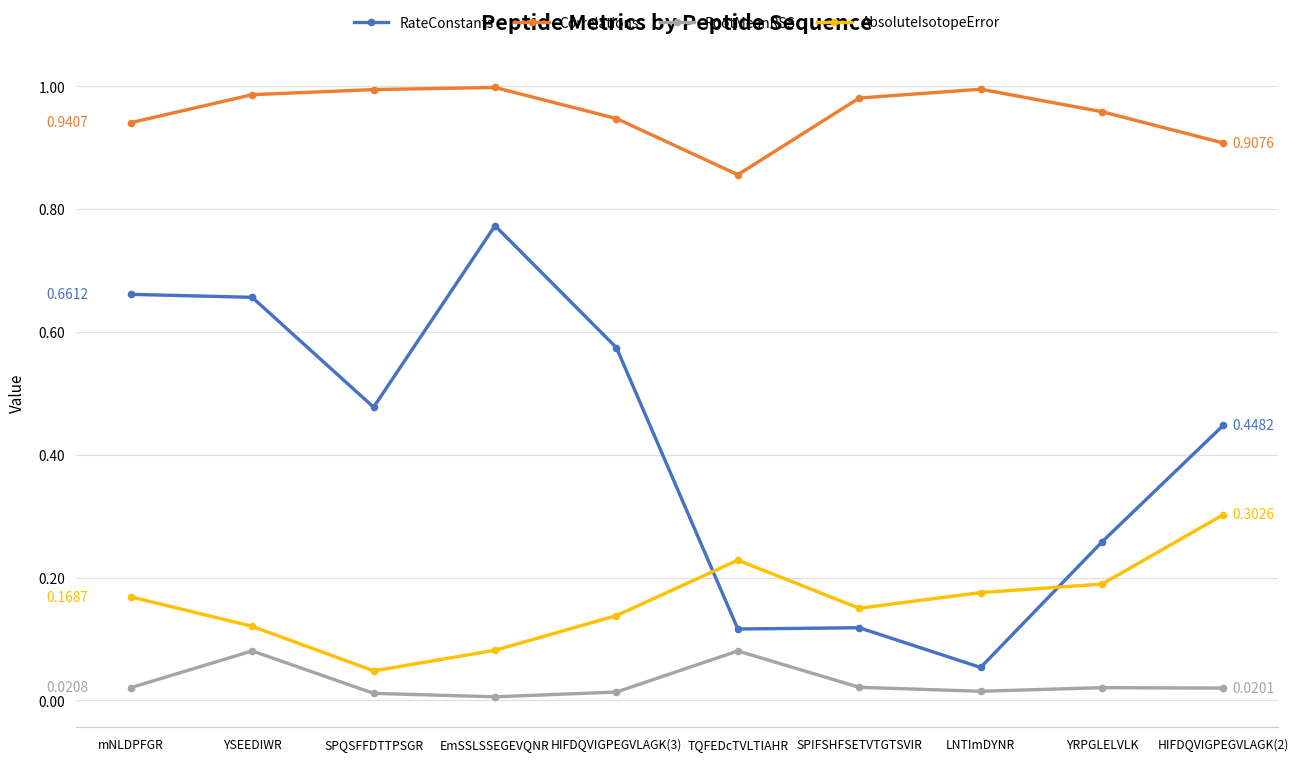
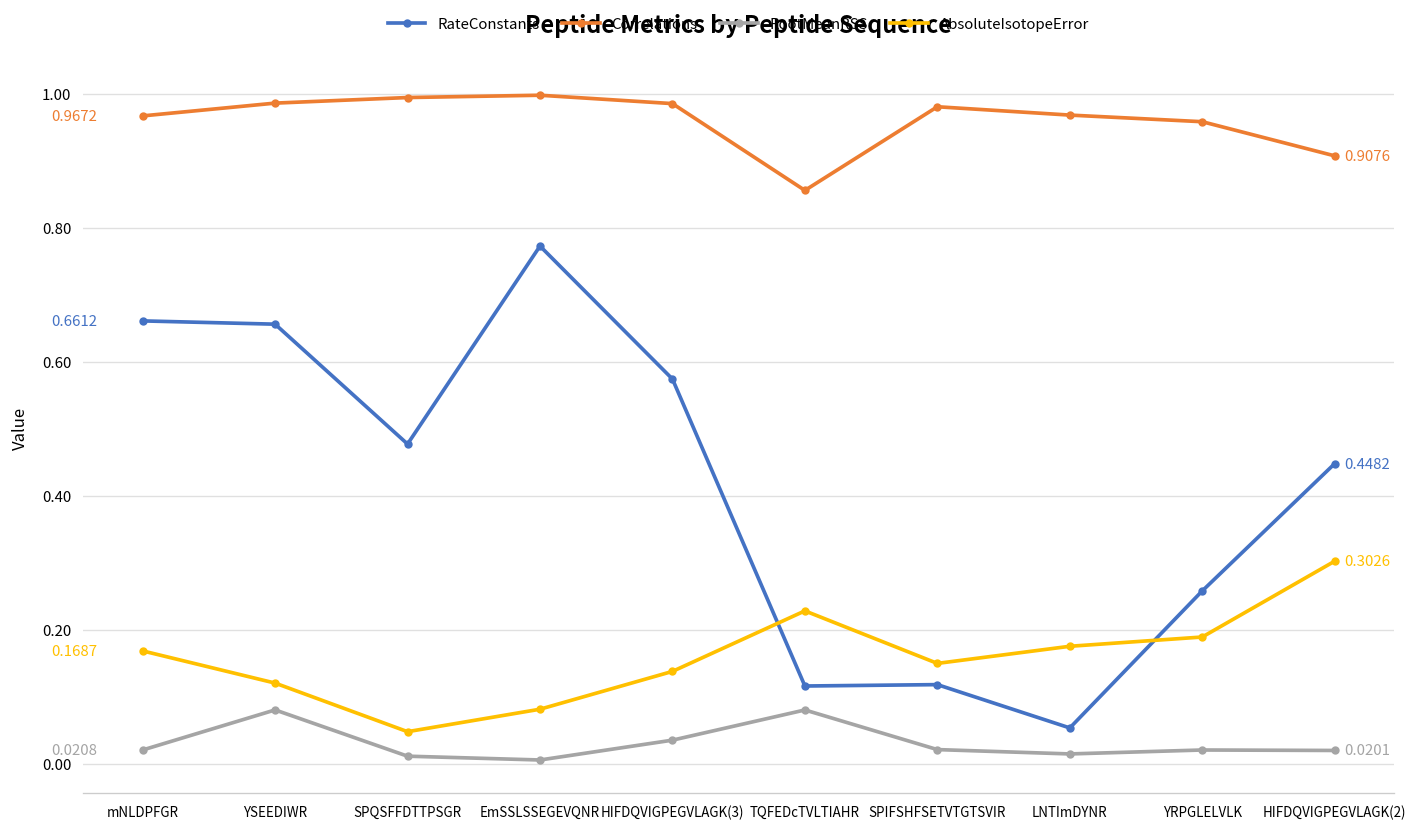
  {
    "RateConstants": {
      "HIFDQVIGPEGVLAGK(2)": 0.4482
    },
    "Correlations": {
-     "mNLDPFGR": 0.9407,
-     "HIFDQVIGPEGVLAGK(3)": 0.95,
-     "LNTImDYNR": 1.00,
+     "mNLDPFGR": 0.9672,
+     "HIFDQVIGPEGVLAGK(3)": 0.99,
+     "LNTImDYNR": 0.97,
      "HIFDQVIGPEGVLAGK(2)": 0.9076
    },
    "RootMeanRSS": {
      "mNLDPFGR": 0.02,
      "YSEEDIWR": 0.08,
      "SPQSFFDTTPSGR": 0.01,
      "EmSSLSSEGEVQNR": 0.01,
-     "HIFDQVIGPEGVLAGK(3)": 0.01,
+     "HIFDQVIGPEGVLAGK(3)": 0.04,
      "TQFEDcTVLTIAHR": 0.08,
      "SPIFSHFSETVTGTSVIR": 0.02,
      "LNTImDYNR": 0.01,
      "YRPGLELVLK": 0.02
    },
    "AbsoluteIsotopeError": {
      "HIFDQVIGPEGVLAGK(2)": 0.3026
    }
  }
